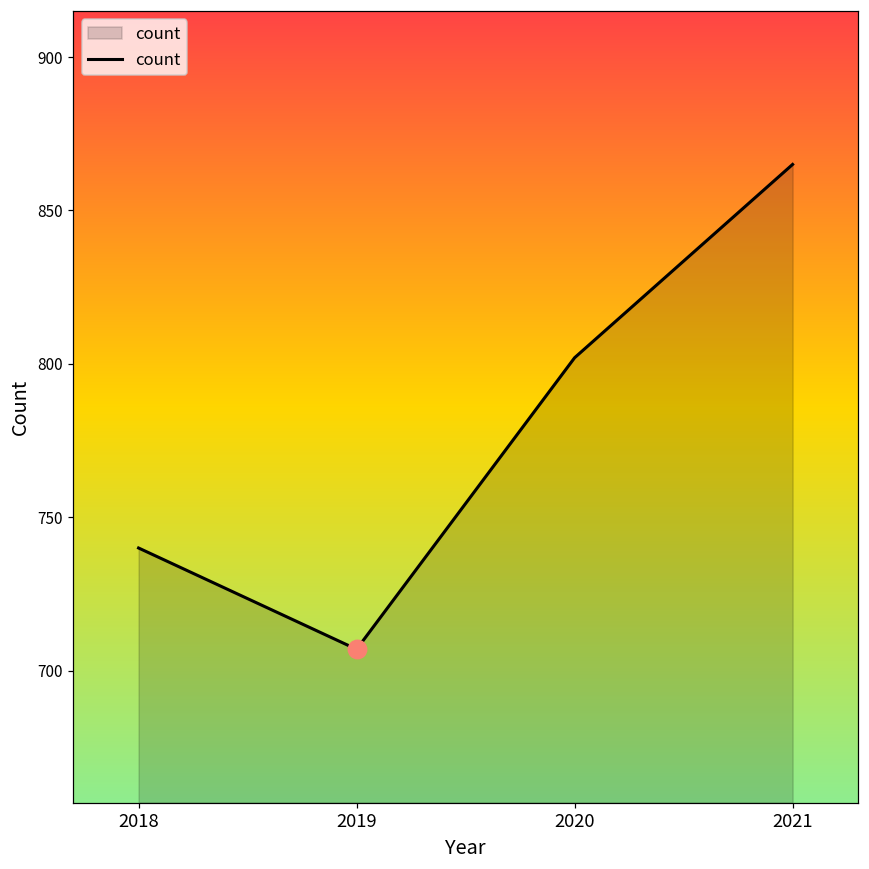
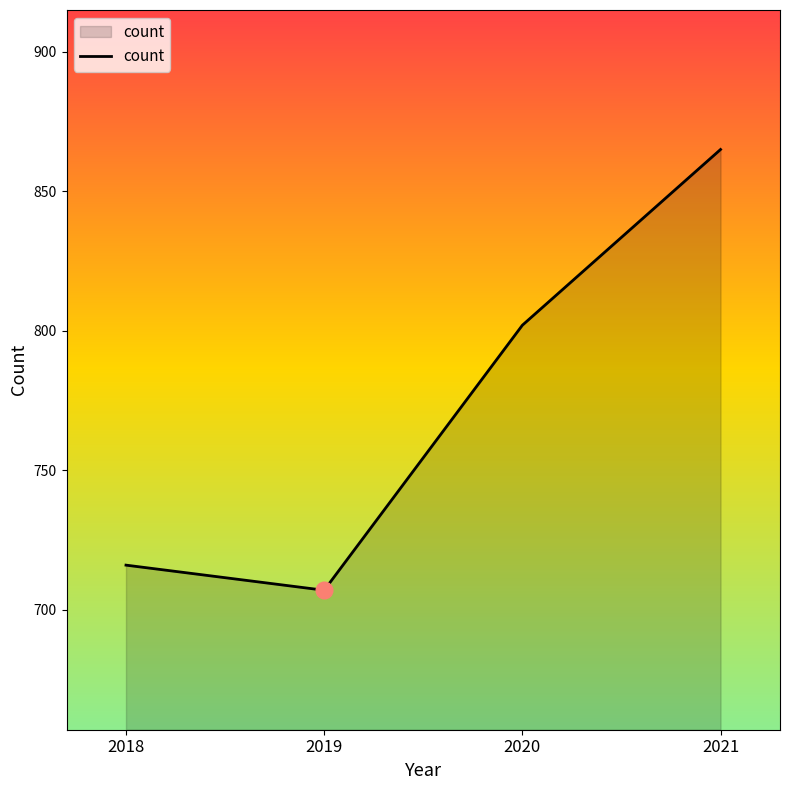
  {
    "count": {
-     "2018": 740,
+     "2018": 716,
      "2020": 802,
      "2021": 865
    }
  }
